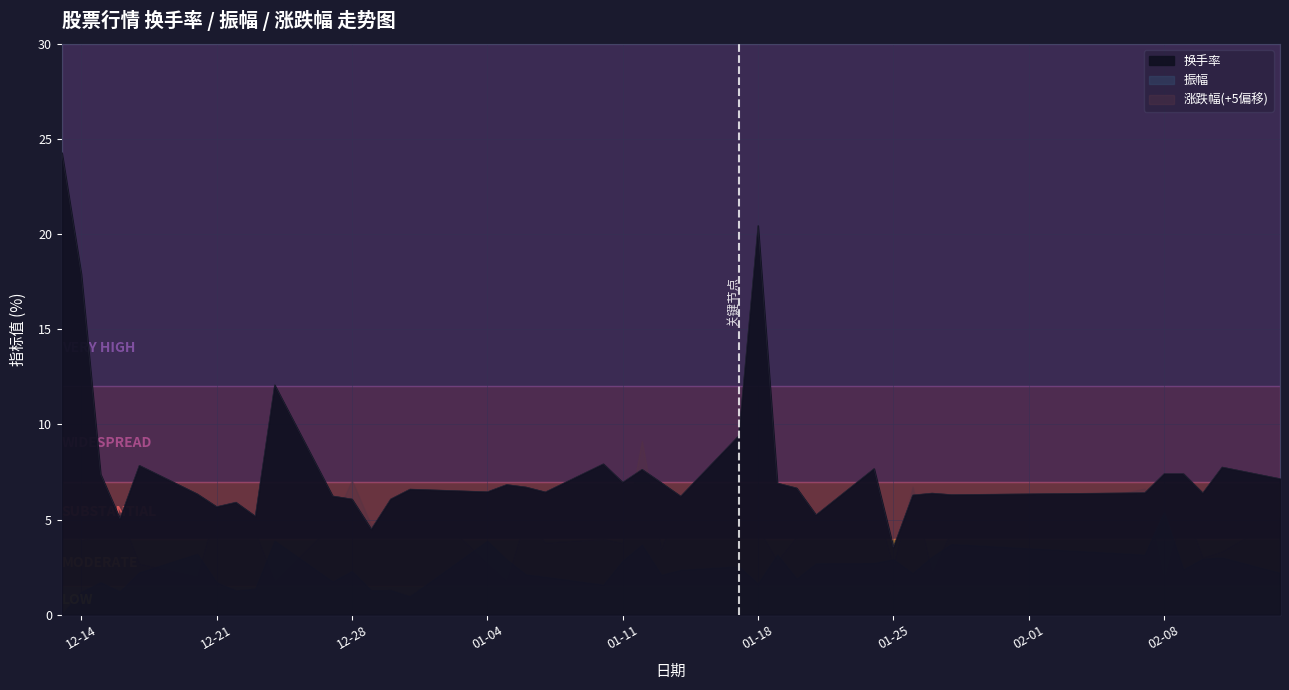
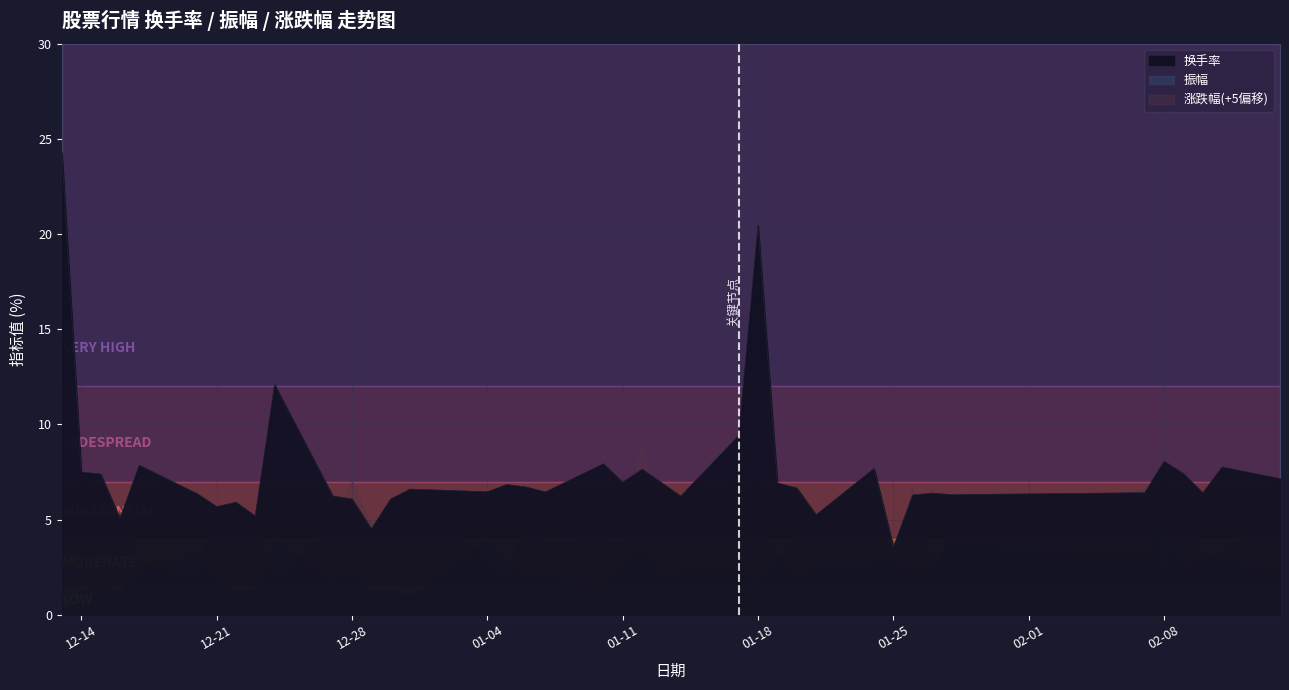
  {
    "换手率": {
-     "12-14": 17.9,
+     "12-14": 7.5,
      "12-28": 6.1,
      "01-04": 6.5,
      "01-11": 7.0,
      "01-18": 20.5,
      "01-25": 3.6,
-     "02-08": 7.4
+     "02-08": 8.1
    }
  }
